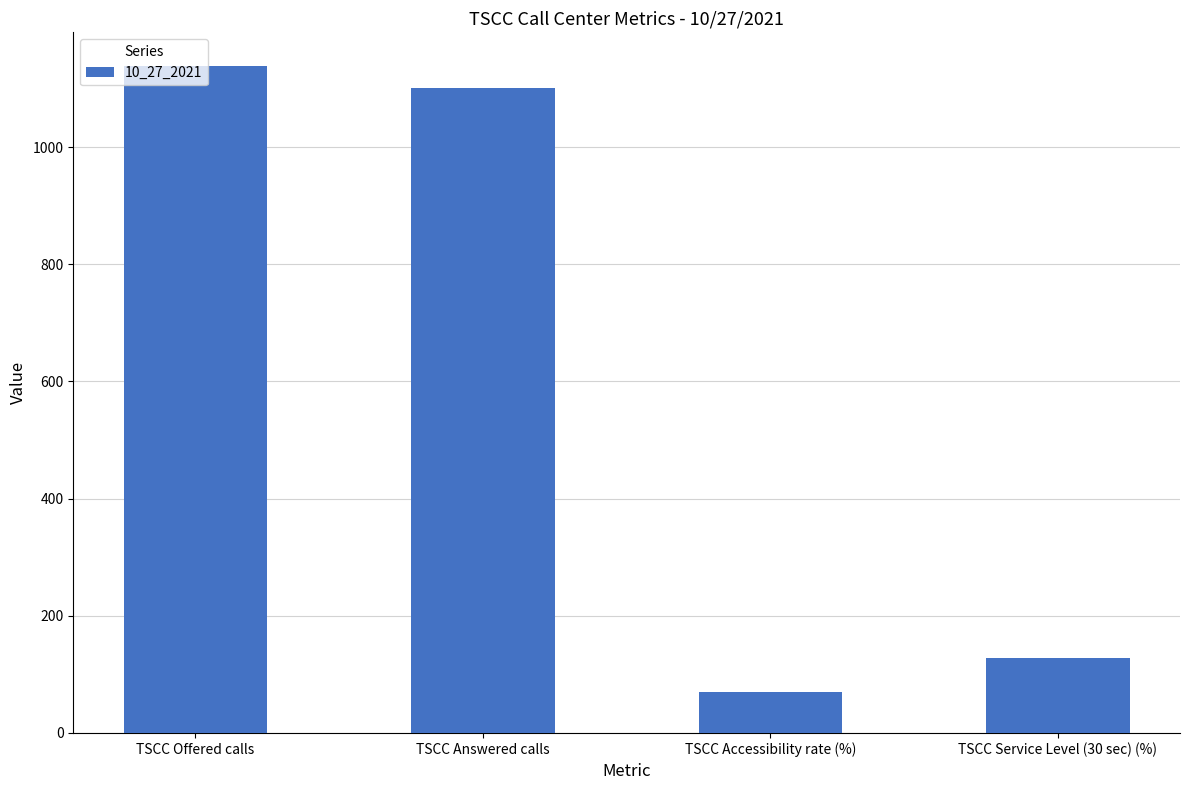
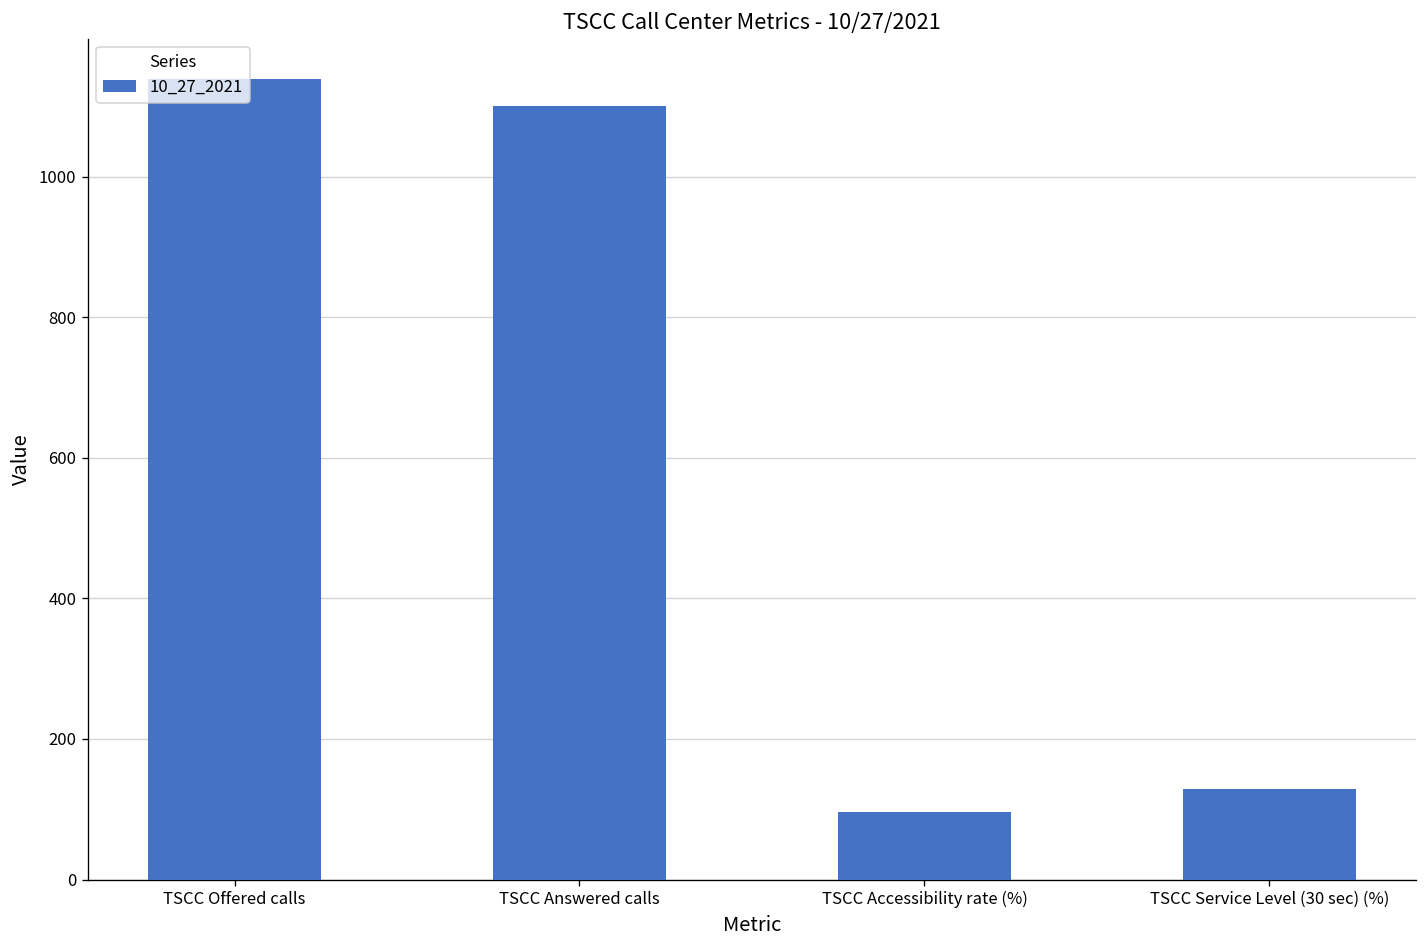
  {
    "TSCC Answered calls": 1100,
-   "TSCC Accessibility rate (%)": 70,
+   "TSCC Accessibility rate (%)": 100,
    "TSCC Service Level (30 sec) (%)": 130
  }
